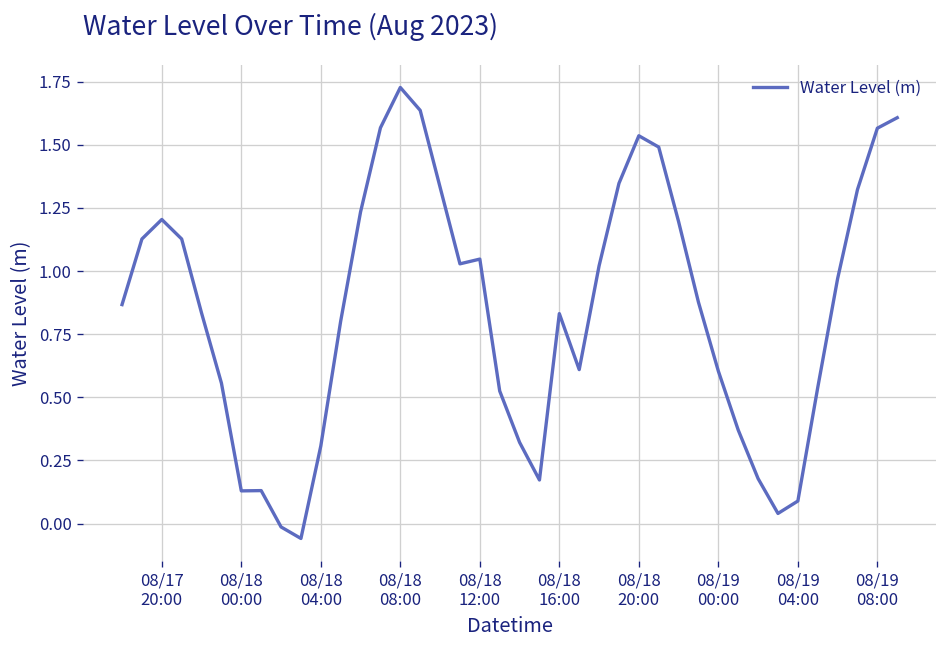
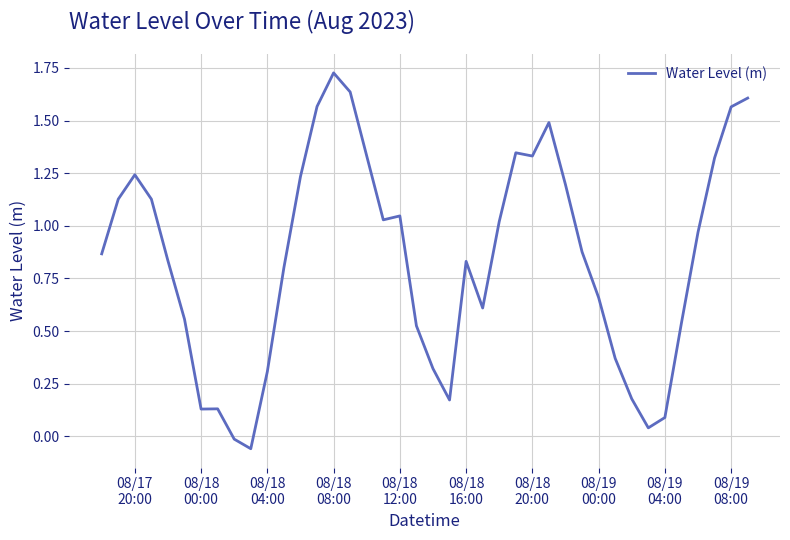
  {
-   "08/17 20:00": 1.20,
+   "08/17 20:00": 1.24,
    "08/18 00:00": 0.13,
    "08/18 04:00": 0.31,
    "08/18 08:00": 1.73,
    "08/18 12:00": 1.05,
    "08/18 16:00": 0.83,
-   "08/18 20:00": 1.54,
-   "08/19 00:00": 0.60,
+   "08/18 20:00": 1.33,
+   "08/19 00:00": 0.66,
    "08/19 04:00": 0.09,
    "08/19 08:00": 1.57
  }
